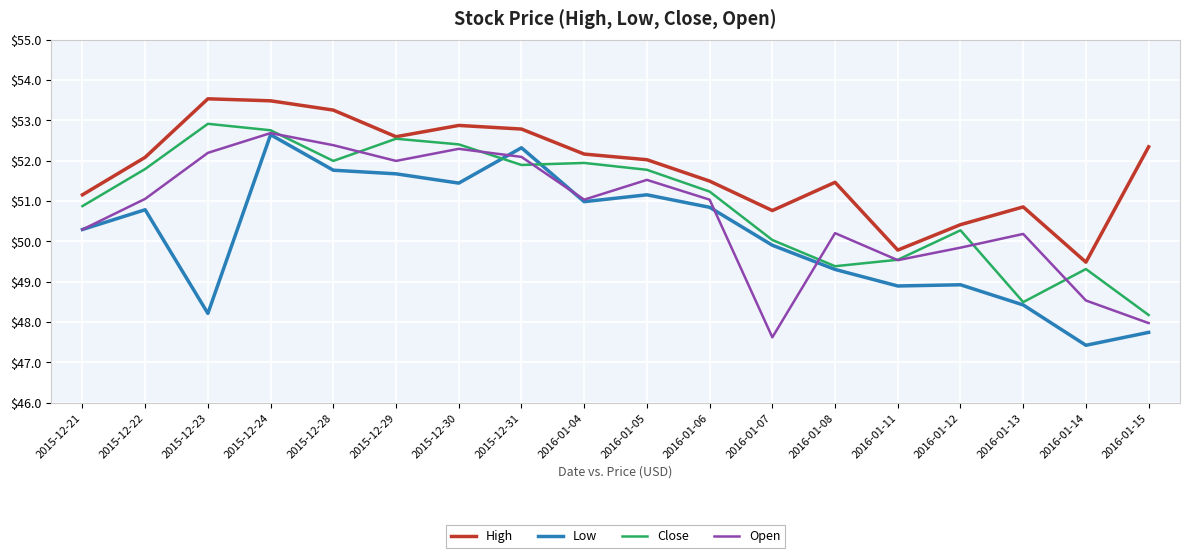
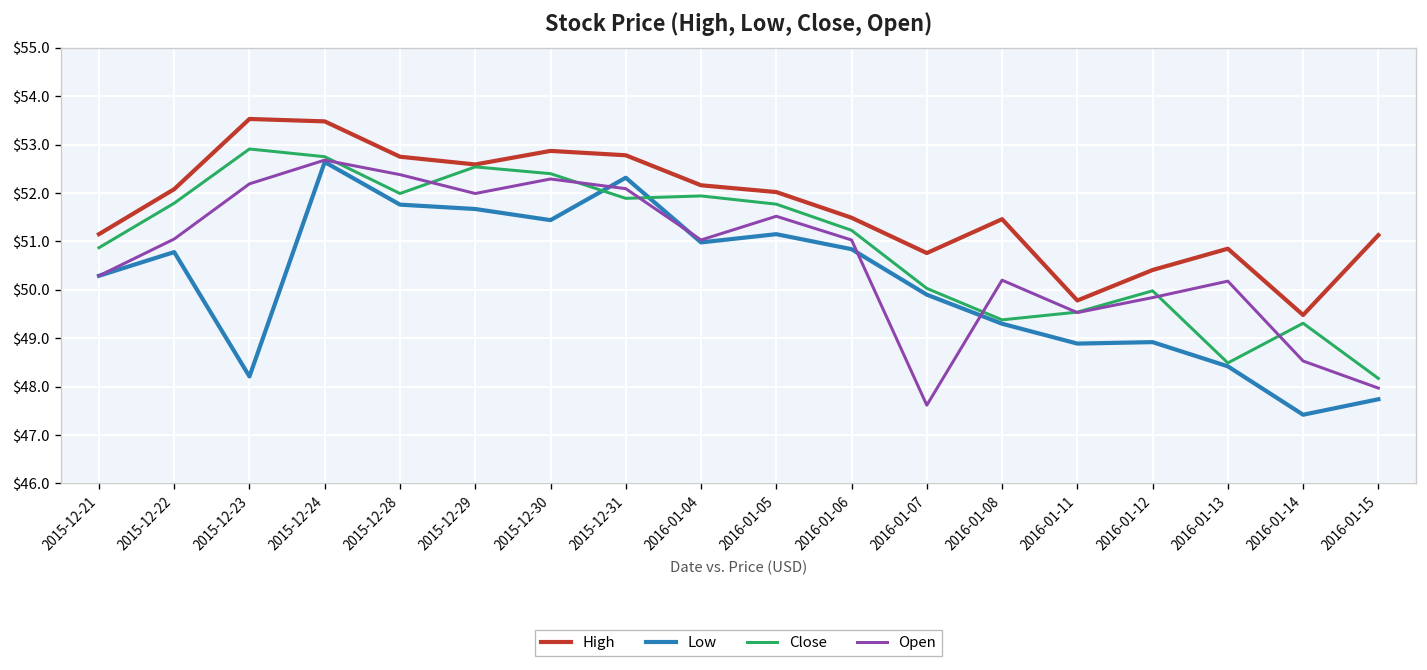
  {
    "High": {
      "2015-12-21": "$51.2",
      "2015-12-22": "$52.1",
      "2015-12-23": "$53.5",
      "2015-12-24": "$53.5",
-     "2015-12-28": "$53.3",
+     "2015-12-28": "$52.8",
      "2015-12-30": "$52.9",
      "2015-12-31": "$52.8",
      "2016-01-04": "$52.2",
      "2016-01-05": "$52.0",
      "2016-01-06": "$51.5",
      "2016-01-07": "$50.8",
      "2016-01-08": "$51.5",
      "2016-01-11": "$49.8",
      "2016-01-12": "$50.4",
      "2016-01-13": "$50.8",
      "2016-01-14": "$49.5",
-     "2016-01-15": "$52.3"
+     "2016-01-15": "$51.1"
    },
    "Low": {
      "2015-12-22": "$50.8",
      "2015-12-23": "$48.2",
      "2015-12-28": "$51.8",
      "2015-12-29": "$51.7",
      "2015-12-30": "$51.4",
      "2015-12-31": "$52.3",
      "2016-01-05": "$51.2",
      "2016-01-06": "$50.8",
      "2016-01-07": "$49.9",
      "2016-01-08": "$49.3",
      "2016-01-11": "$48.9",
      "2016-01-12": "$48.9",
      "2016-01-13": "$48.4",
      "2016-01-14": "$47.4",
      "2016-01-15": "$47.7"
    },
    "Close": {
      "2015-12-21": "$50.9",
      "2015-12-22": "$51.8",
      "2015-12-23": "$52.9",
      "2015-12-24": "$52.8",
      "2015-12-28": "$52.0",
      "2015-12-30": "$52.4",
      "2015-12-31": "$51.9",
      "2016-01-04": "$51.9",
      "2016-01-05": "$51.8",
      "2016-01-06": "$51.2",
      "2016-01-07": "$50.0",
      "2016-01-08": "$49.4",
-     "2016-01-12": "$50.3",
+     "2016-01-12": "$50.0",
      "2016-01-13": "$48.5",
      "2016-01-14": "$49.3",
      "2016-01-15": "$48.2"
    },
    "Open": {
      "2015-12-22": "$51.0",
      "2015-12-23": "$52.2",
      "2015-12-28": "$52.4",
      "2015-12-29": "$52.0",
      "2015-12-30": "$52.3",
      "2015-12-31": "$52.1",
      "2016-01-05": "$51.5",
      "2016-01-06": "$51.0",
      "2016-01-07": "$47.6",
      "2016-01-08": "$50.2",
      "2016-01-12": "$49.8",
      "2016-01-13": "$50.2",
      "2016-01-14": "$48.5",
      "2016-01-15": "$48.0"
    }
  }
